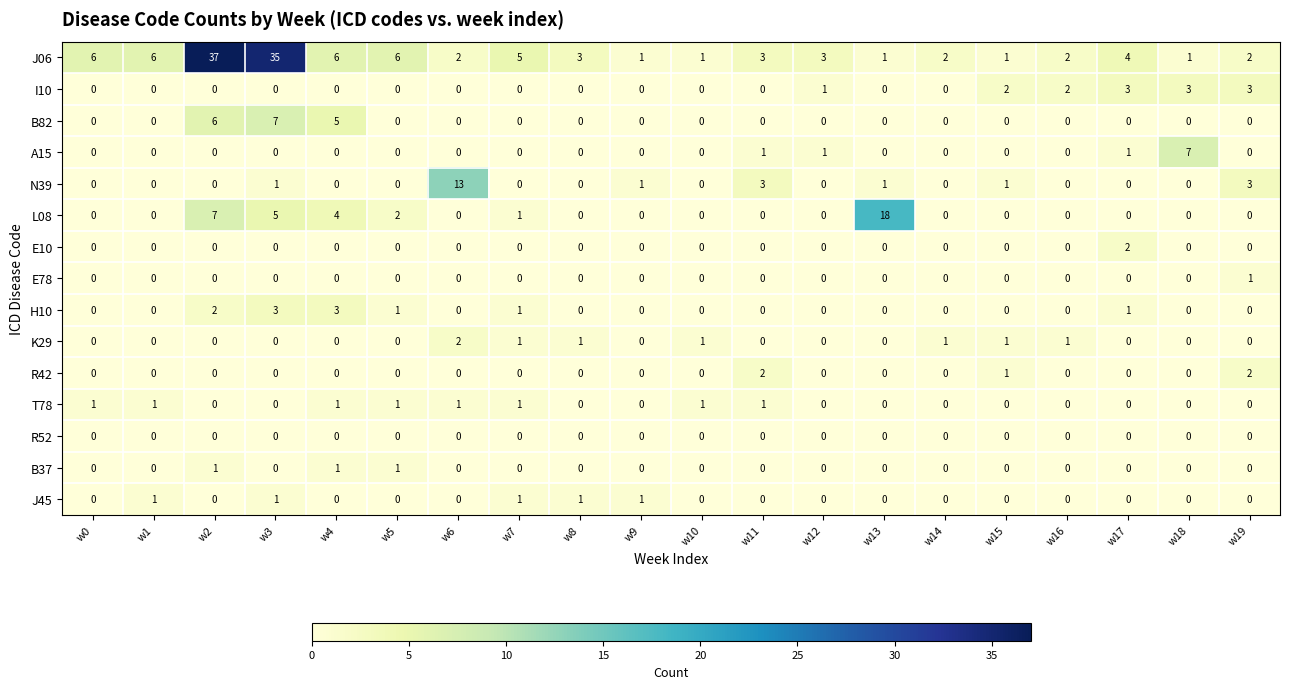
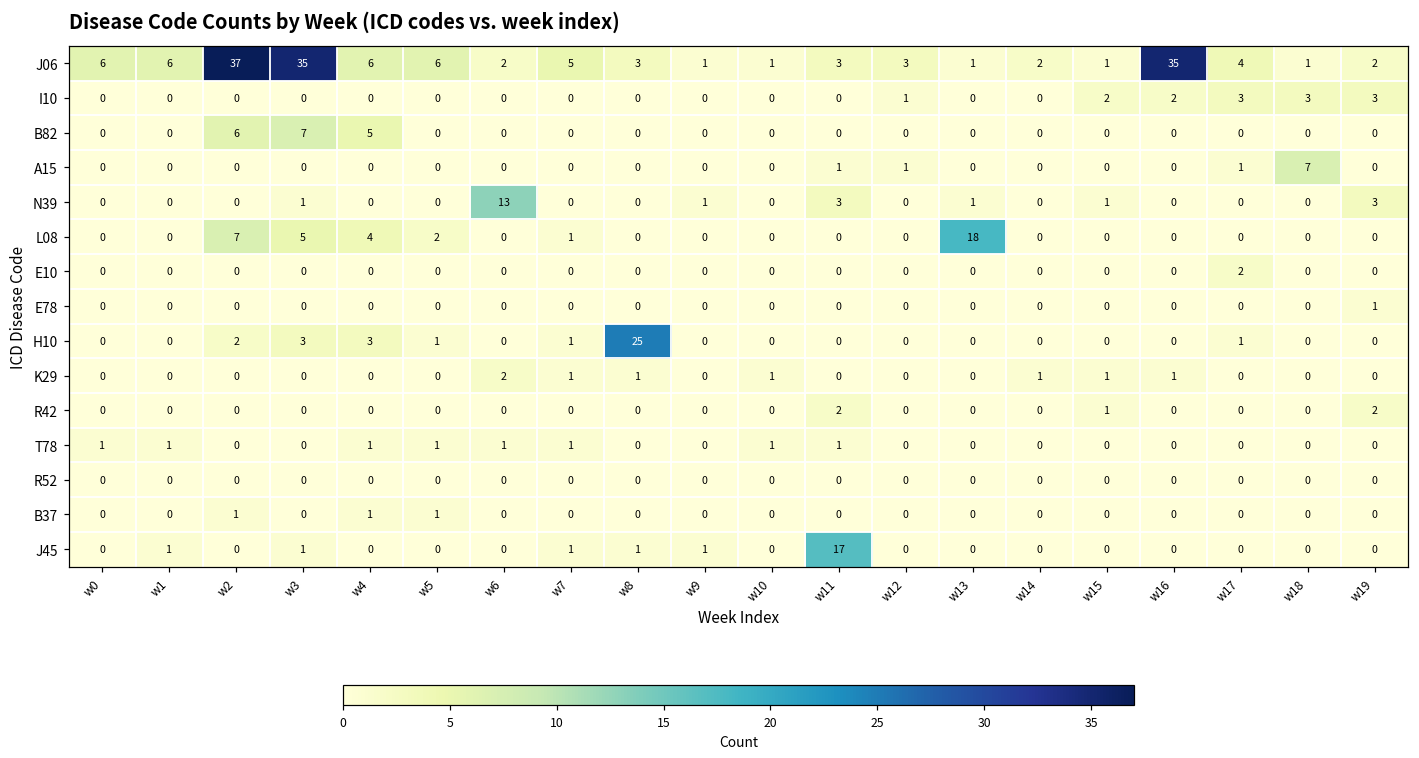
  {
    "J06": {
      "w0": 6,
      "w1": 6,
      "w2": 37,
      "w3": 35,
      "w4": 6,
      "w5": 6,
      "w6": 2,
      "w7": 5,
      "w8": 3,
      "w9": 1,
      "w10": 1,
      "w11": 3,
      "w12": 3,
      "w13": 1,
      "w14": 2,
      "w15": 1,
-     "w16": 2,
+     "w16": 35,
      "w17": 4,
      "w18": 1,
      "w19": 2
    },
    "H10": {
      "w0": 0,
      "w1": 0,
      "w2": 2,
      "w3": 3,
      "w4": 3,
      "w5": 1,
      "w6": 0,
      "w7": 1,
-     "w8": 0,
+     "w8": 25,
      "w9": 0,
      "w10": 0,
      "w11": 0,
      "w12": 0,
      "w13": 0,
      "w14": 0,
      "w15": 0,
      "w16": 0,
      "w17": 1,
      "w18": 0,
      "w19": 0
    },
    "J45": {
      "w0": 0,
      "w1": 1,
      "w2": 0,
      "w3": 1,
      "w4": 0,
      "w5": 0,
      "w6": 0,
      "w7": 1,
      "w8": 1,
      "w9": 1,
      "w10": 0,
-     "w11": 0,
+     "w11": 17,
      "w12": 0,
      "w13": 0,
      "w14": 0,
      "w15": 0,
      "w16": 0,
      "w17": 0,
      "w18": 0,
      "w19": 0
    }
  }
